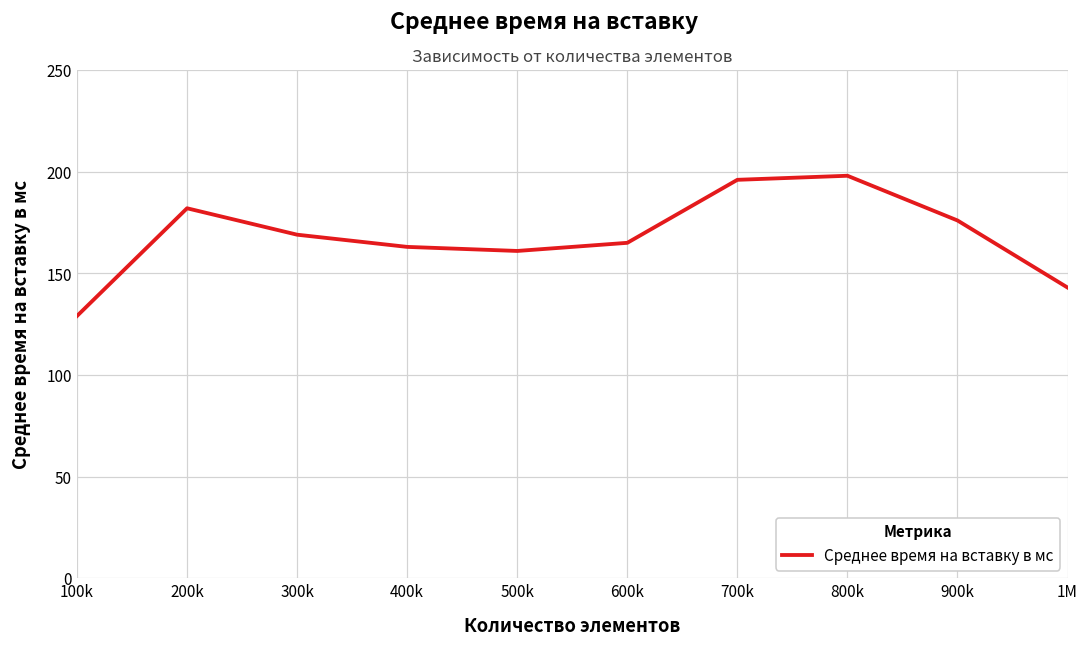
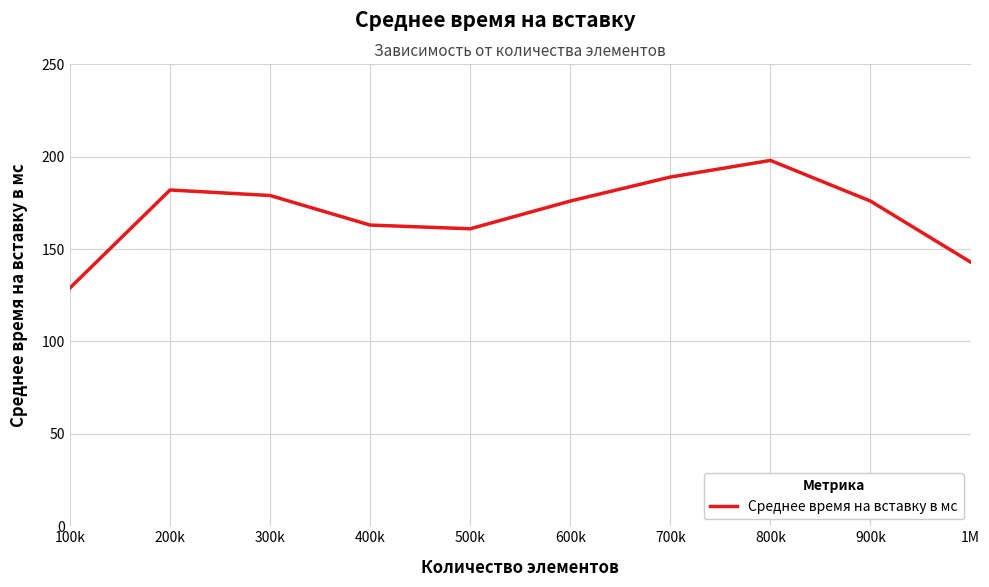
  {
    "100k": 129,
    "200k": 182,
-   "300k": 169,
+   "300k": 179,
    "400k": 163,
    "500k": 161,
-   "600k": 165,
-   "700k": 196,
+   "600k": 176,
+   "700k": 189,
    "800k": 198,
    "900k": 176,
    "1M": 143
  }
